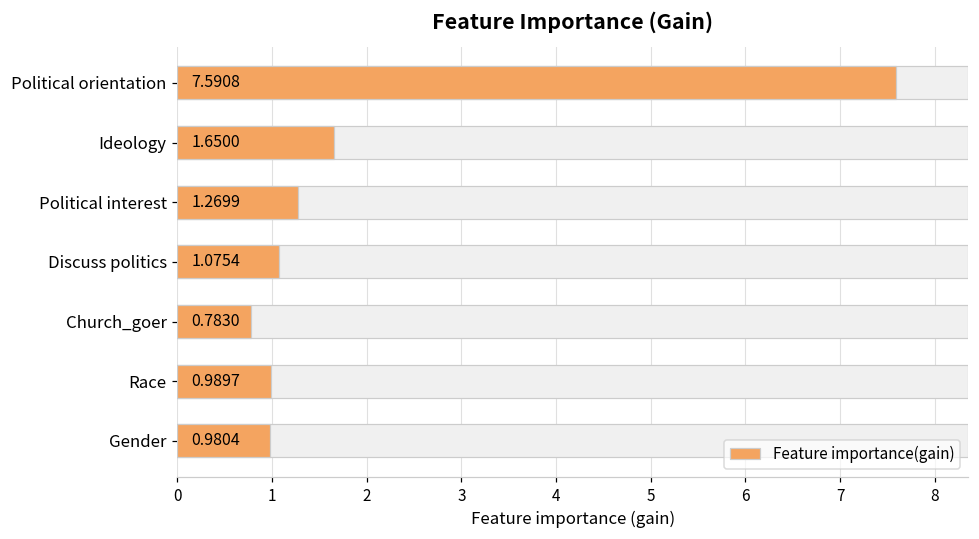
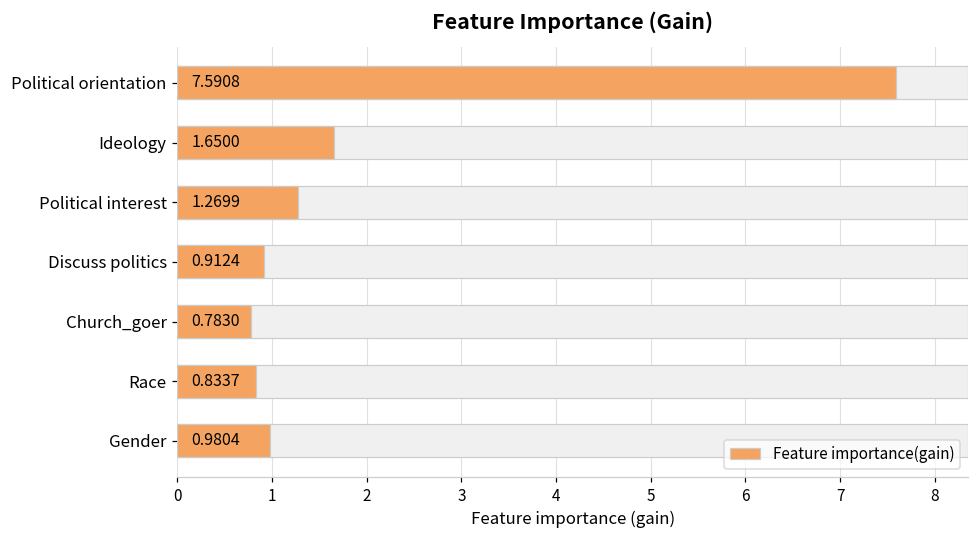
  {
    "Feature importance(gain)": {
-     "Discuss politics": 1.0754,
-     "Race": 0.9897
+     "Discuss politics": 0.9124,
+     "Race": 0.8337
    }
  }
